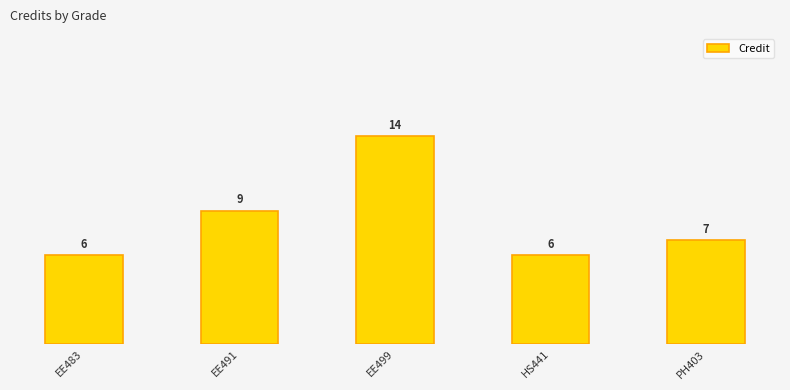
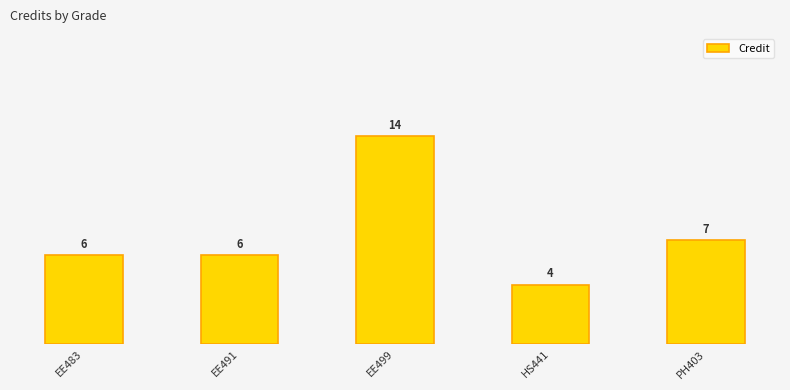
  {
    "EE483": 6,
-   "EE491": 9,
+   "EE491": 6,
    "EE499": 14,
-   "HS441": 6,
+   "HS441": 4,
    "PH403": 7
  }
